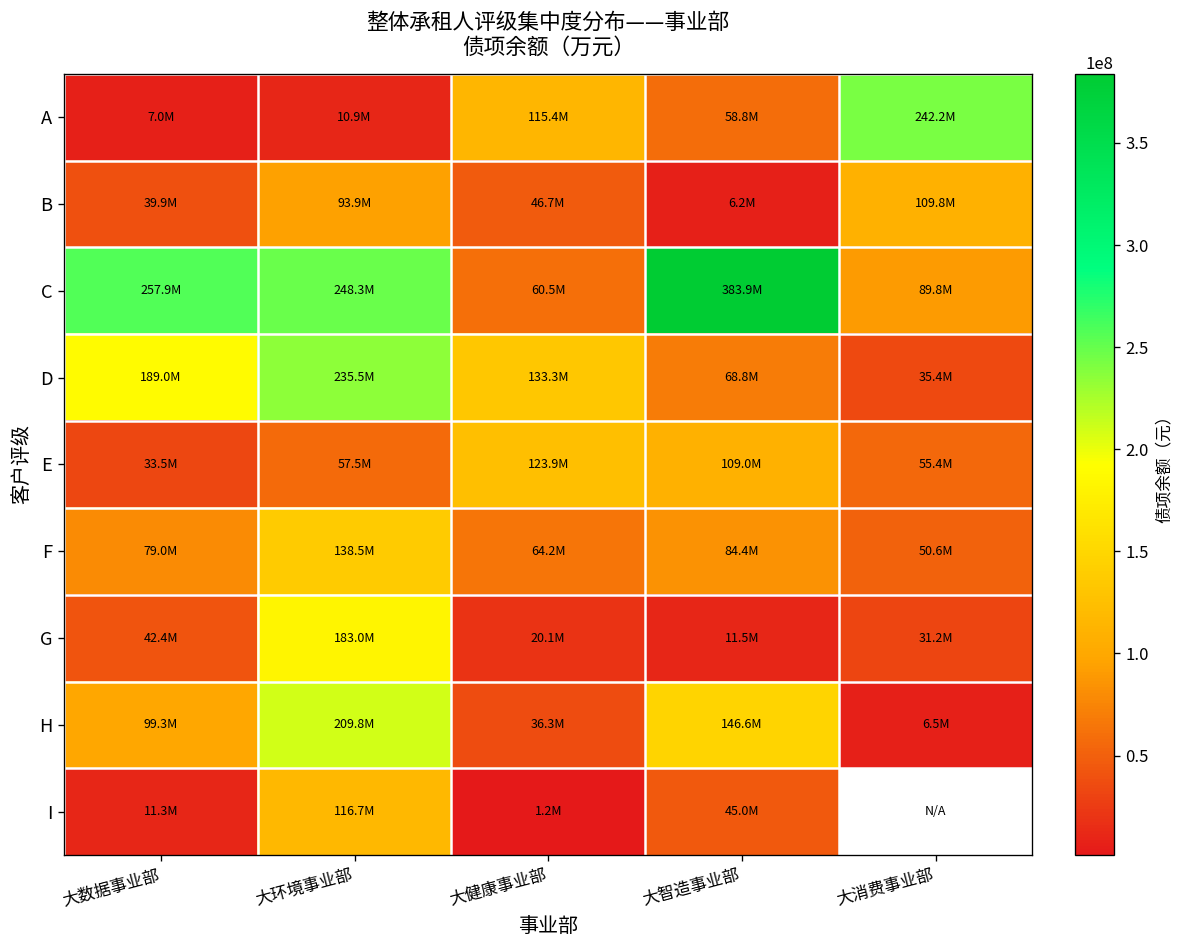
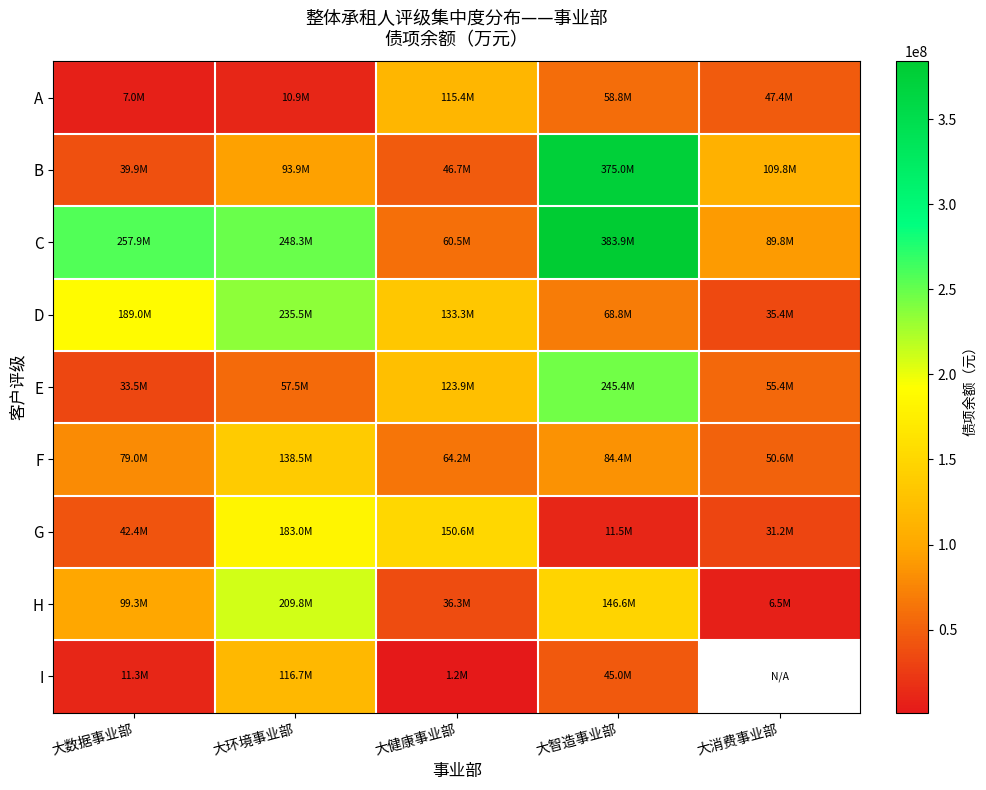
  {
    "A": {
      "大数据事业部": "7.0M",
      "大环境事业部": "10.9M",
      "大健康事业部": "115.4M",
      "大智造事业部": "58.8M",
-     "大消费事业部": "242.2M"
+     "大消费事业部": "47.4M"
    },
    "B": {
      "大数据事业部": "39.9M",
      "大环境事业部": "93.9M",
      "大健康事业部": "46.7M",
-     "大智造事业部": "6.2M",
+     "大智造事业部": "375.0M",
      "大消费事业部": "109.8M"
    },
    "C": {
      "大数据事业部": "257.9M",
      "大环境事业部": "248.3M",
      "大健康事业部": "60.5M",
      "大智造事业部": "383.9M",
      "大消费事业部": "89.8M"
    },
    "D": {
      "大数据事业部": "189.0M",
      "大环境事业部": "235.5M",
      "大健康事业部": "133.3M",
      "大智造事业部": "68.8M",
      "大消费事业部": "35.4M"
    },
    "E": {
      "大数据事业部": "33.5M",
      "大环境事业部": "57.5M",
      "大健康事业部": "123.9M",
-     "大智造事业部": "109.0M",
+     "大智造事业部": "245.4M",
      "大消费事业部": "55.4M"
    },
    "F": {
      "大数据事业部": "79.0M",
      "大环境事业部": "138.5M",
      "大健康事业部": "64.2M",
      "大智造事业部": "84.4M",
      "大消费事业部": "50.6M"
    },
    "G": {
      "大数据事业部": "42.4M",
      "大环境事业部": "183.0M",
-     "大健康事业部": "20.1M",
+     "大健康事业部": "150.6M",
      "大智造事业部": "11.5M",
      "大消费事业部": "31.2M"
    },
    "H": {
      "大数据事业部": "99.3M",
      "大环境事业部": "209.8M",
      "大健康事业部": "36.3M",
      "大智造事业部": "146.6M",
      "大消费事业部": "6.5M"
    },
    "I": {
      "大数据事业部": "11.3M",
      "大环境事业部": "116.7M",
      "大健康事业部": "1.2M",
      "大智造事业部": "45.0M"
    }
  }
